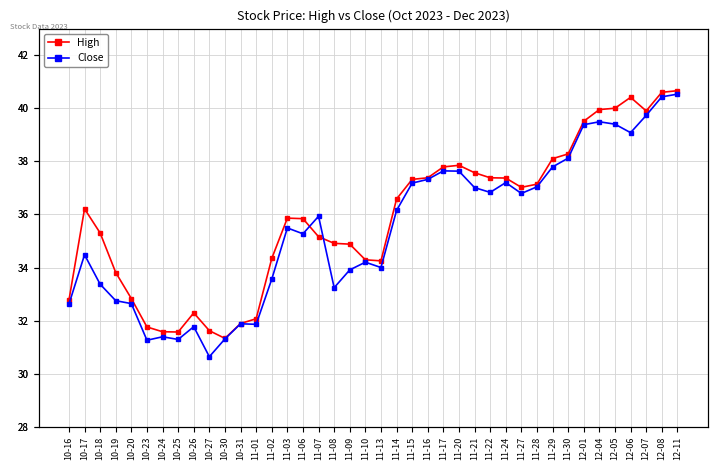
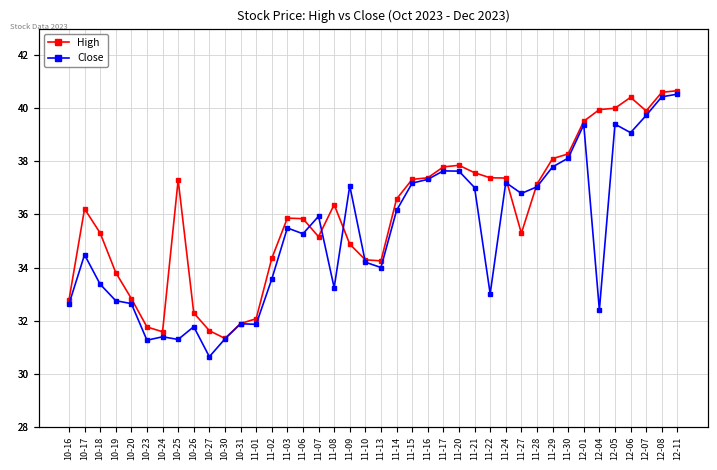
  {
    "High": {
      "10-16": 32.8,
      "10-17": 36.2,
      "10-18": 35.3,
      "10-19": 33.8,
      "10-20": 32.8,
      "10-23": 31.8,
      "10-24": 31.6,
-     "10-25": 31.6,
+     "10-25": 37.3,
      "10-26": 32.3,
      "10-27": 31.6,
      "11-01": 32.1,
      "11-02": 34.3,
      "11-03": 35.9,
      "11-06": 35.8,
      "11-07": 35.2,
-     "11-08": 34.9,
+     "11-08": 36.4,
      "11-09": 34.9,
      "11-13": 34.3,
      "11-14": 36.6,
      "11-15": 37.3,
      "11-17": 37.8,
      "11-20": 37.9,
      "11-21": 37.6,
      "11-22": 37.4,
      "11-24": 37.4,
-     "11-27": 37.0,
+     "11-27": 35.3,
      "11-28": 37.1,
      "11-29": 38.1,
      "11-30": 38.3,
      "12-01": 39.5,
      "12-04": 40.0,
      "12-05": 40.0,
      "12-06": 40.4,
      "12-07": 39.9,
      "12-08": 40.6,
      "12-11": 40.7
    },
    "Close": {
      "10-16": 32.6,
      "10-17": 34.5,
      "10-18": 33.4,
      "10-19": 32.8,
      "10-20": 32.6,
      "10-23": 31.3,
      "10-24": 31.4,
      "10-25": 31.3,
      "10-26": 31.8,
      "10-27": 30.6,
      "11-01": 31.9,
      "11-02": 33.6,
      "11-03": 35.5,
      "11-06": 35.3,
      "11-07": 35.9,
      "11-08": 33.2,
-     "11-09": 33.9,
+     "11-09": 37.1,
      "11-13": 34.0,
      "11-14": 36.2,
      "11-15": 37.2,
      "11-17": 37.6,
      "11-20": 37.6,
      "11-21": 37.0,
-     "11-22": 36.8,
+     "11-22": 33.0,
      "11-24": 37.2,
      "11-27": 36.8,
      "11-28": 37.0,
      "11-29": 37.8,
      "11-30": 38.1,
      "12-01": 39.4,
-     "12-04": 39.5,
+     "12-04": 32.4,
      "12-05": 39.4,
      "12-06": 39.1,
      "12-07": 39.7,
      "12-08": 40.4,
      "12-11": 40.5
    }
  }
